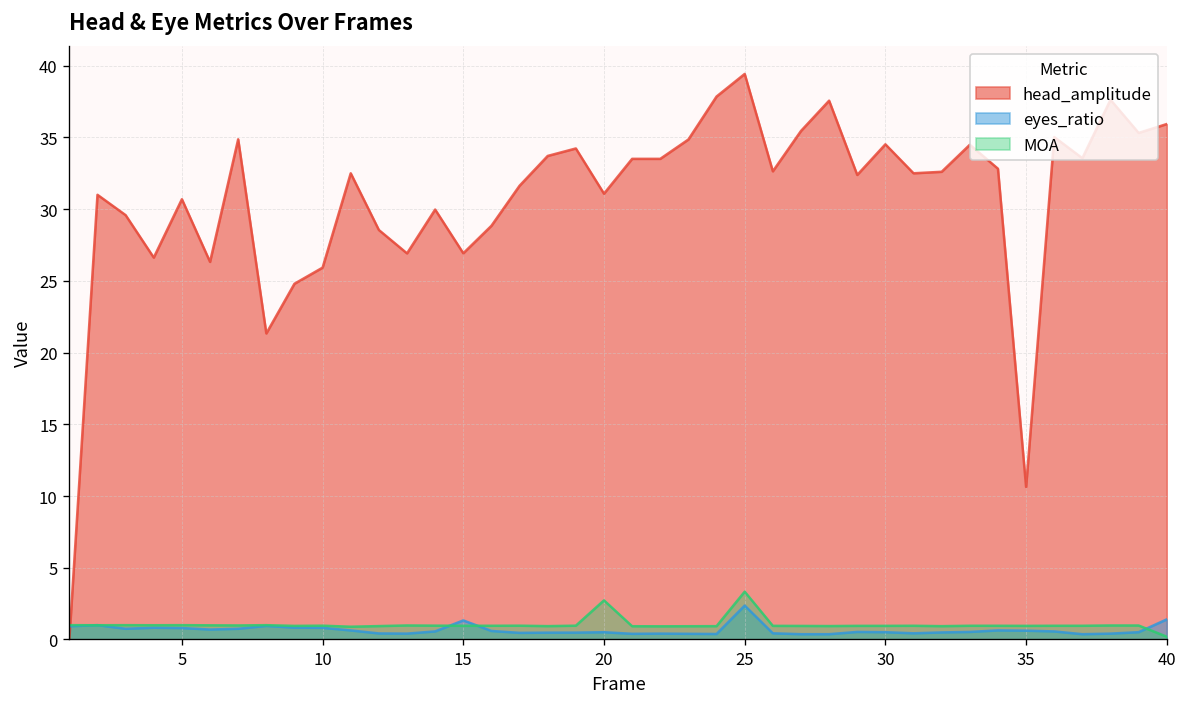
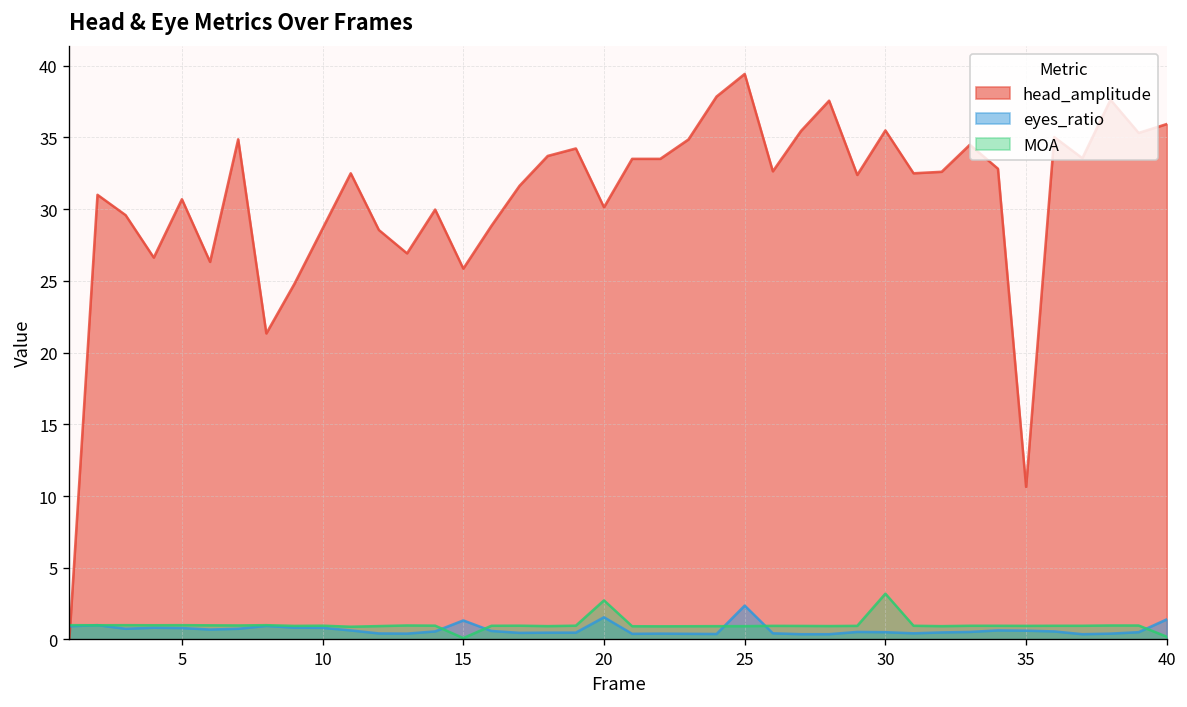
  {
    "head_amplitude": {
      "5": 30.7,
-     "10": 25.9,
-     "15": 26.9,
-     "20": 31.1,
+     "10": 28.7,
+     "15": 25.9,
+     "20": 30.1,
      "25": 39.4,
-     "30": 34.5,
+     "30": 35.5,
      "35": 10.6,
      "40": 35.9
    },
    "eyes_ratio": {
      "15": 1.3,
-     "20": 0.5,
+     "20": 1.5,
      "25": 2.4,
      "30": 0.5,
      "35": 0.6,
      "40": 1.4
    },
    "MOA": {
-     "15": 1.0,
+     "15": 0.1,
      "20": 2.7,
-     "25": 3.3,
-     "30": 0.9,
+     "25": 0.9,
+     "30": 3.2,
      "35": 0.9,
      "40": 0.2
    }
  }
